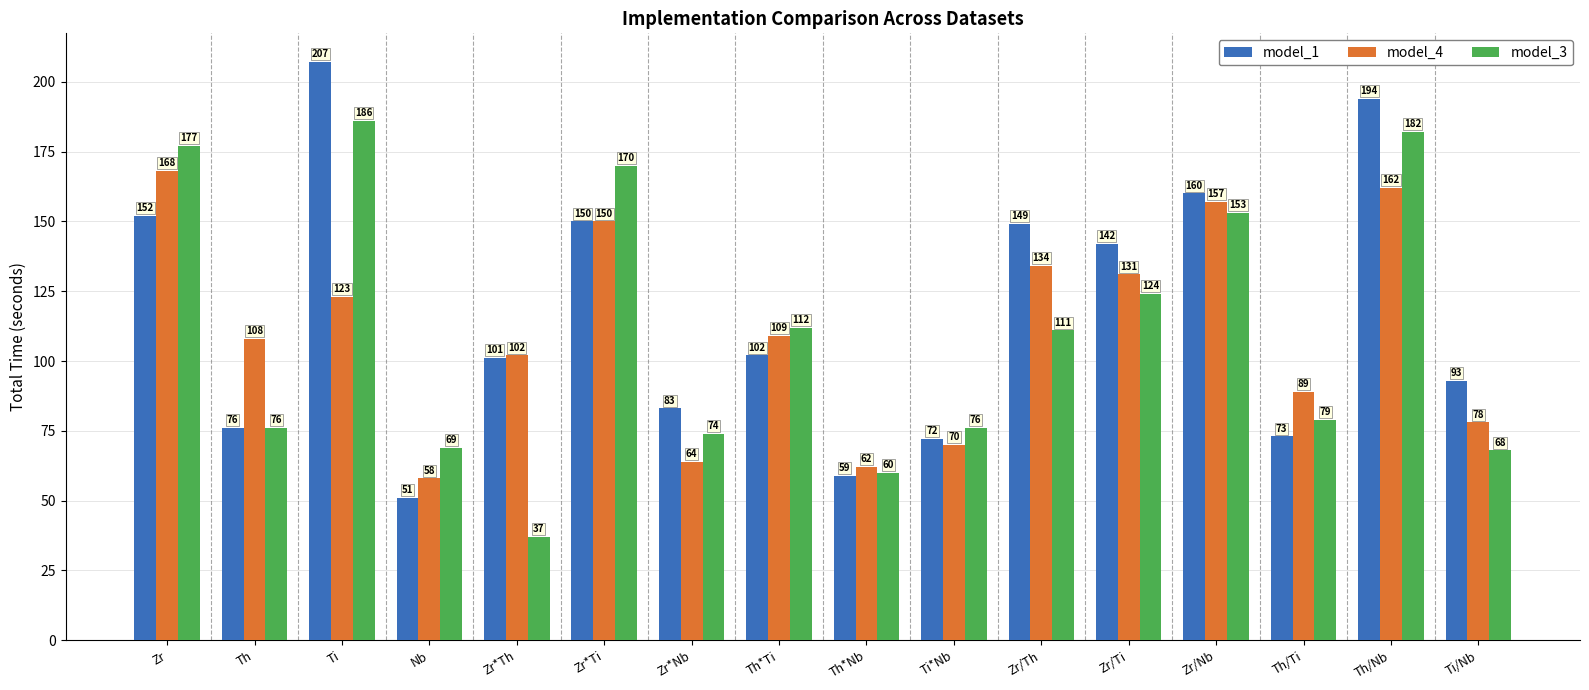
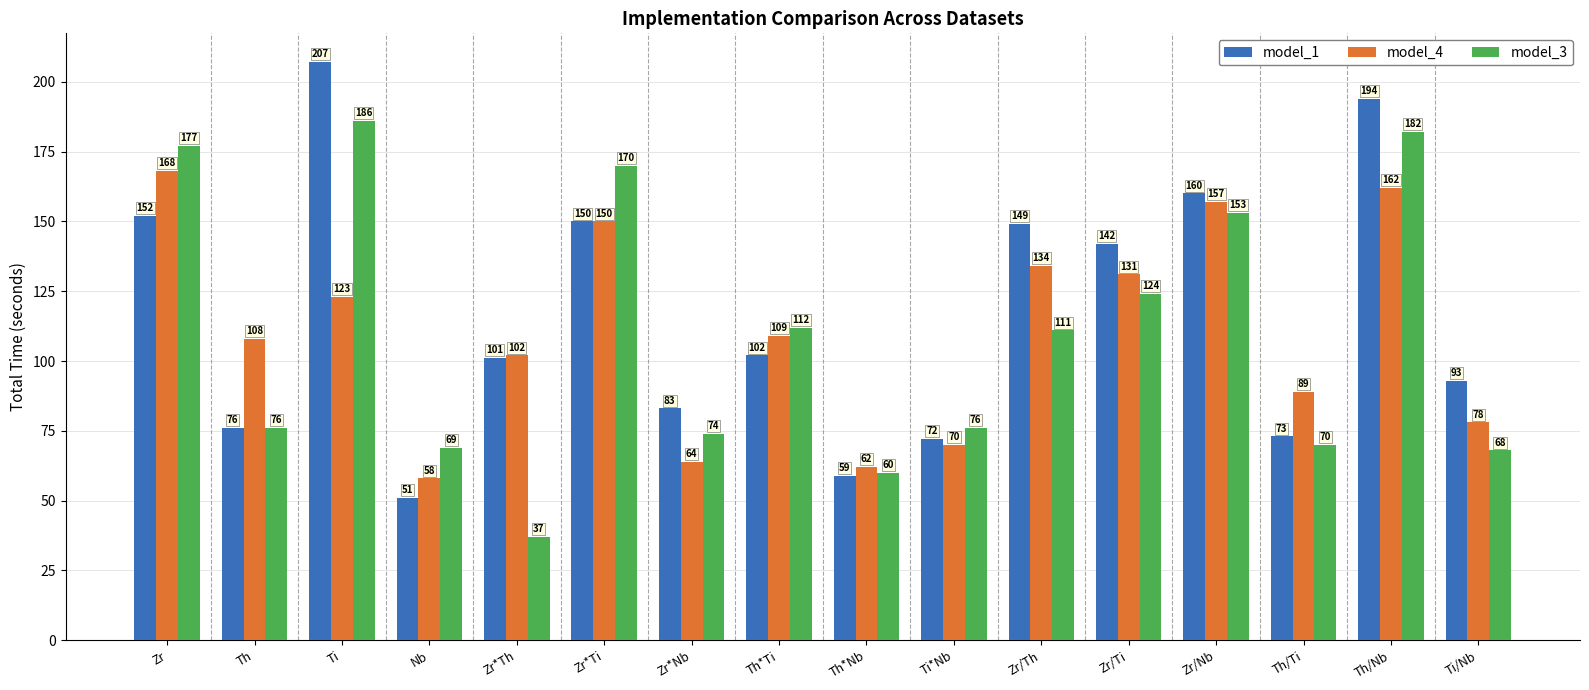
  {
    "model_3": {
-     "Th/Ti": 79
+     "Th/Ti": 70
    }
  }
